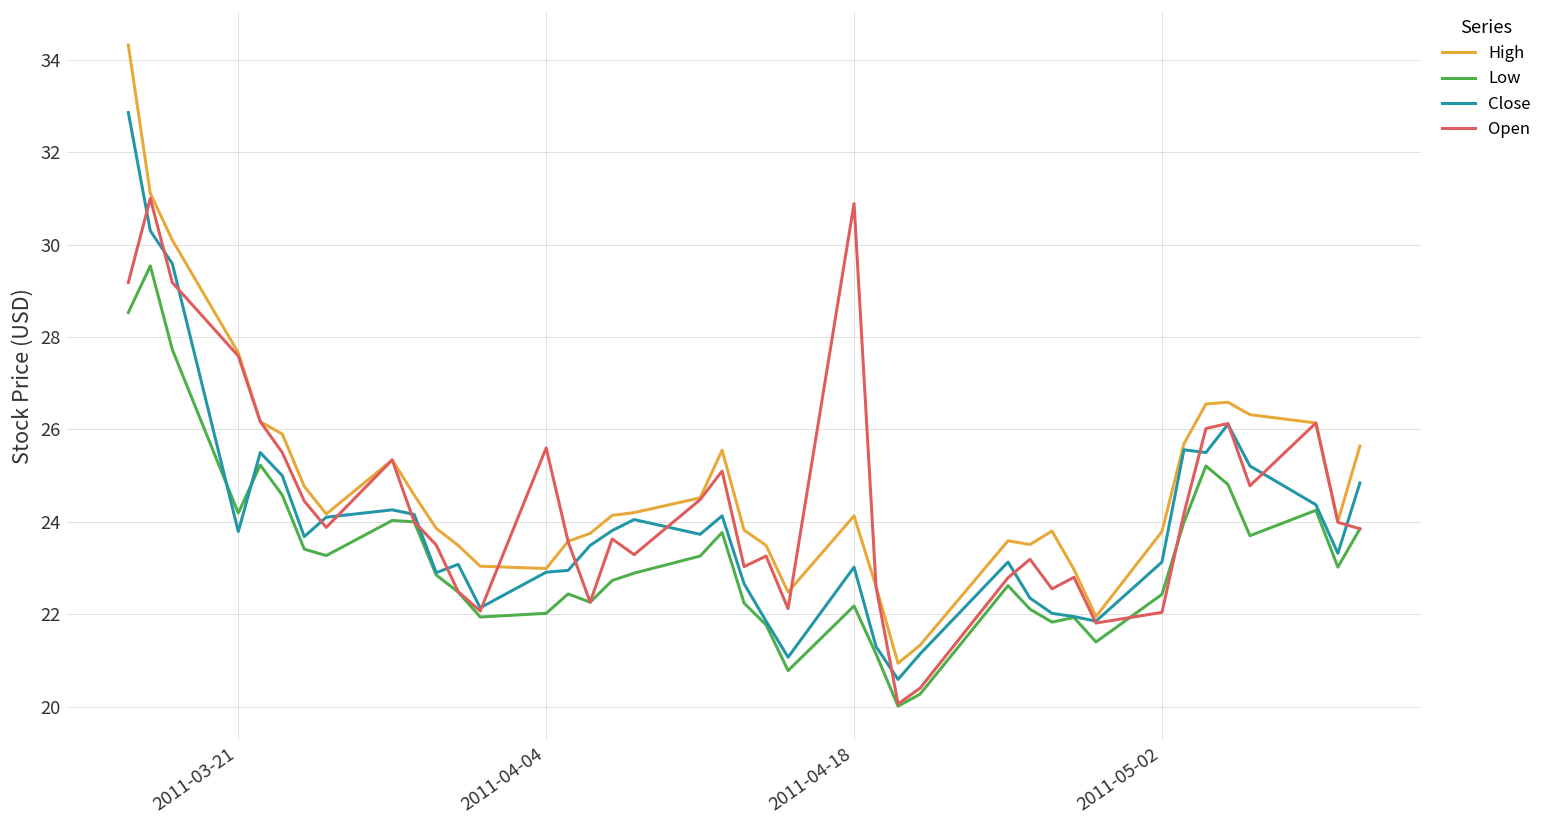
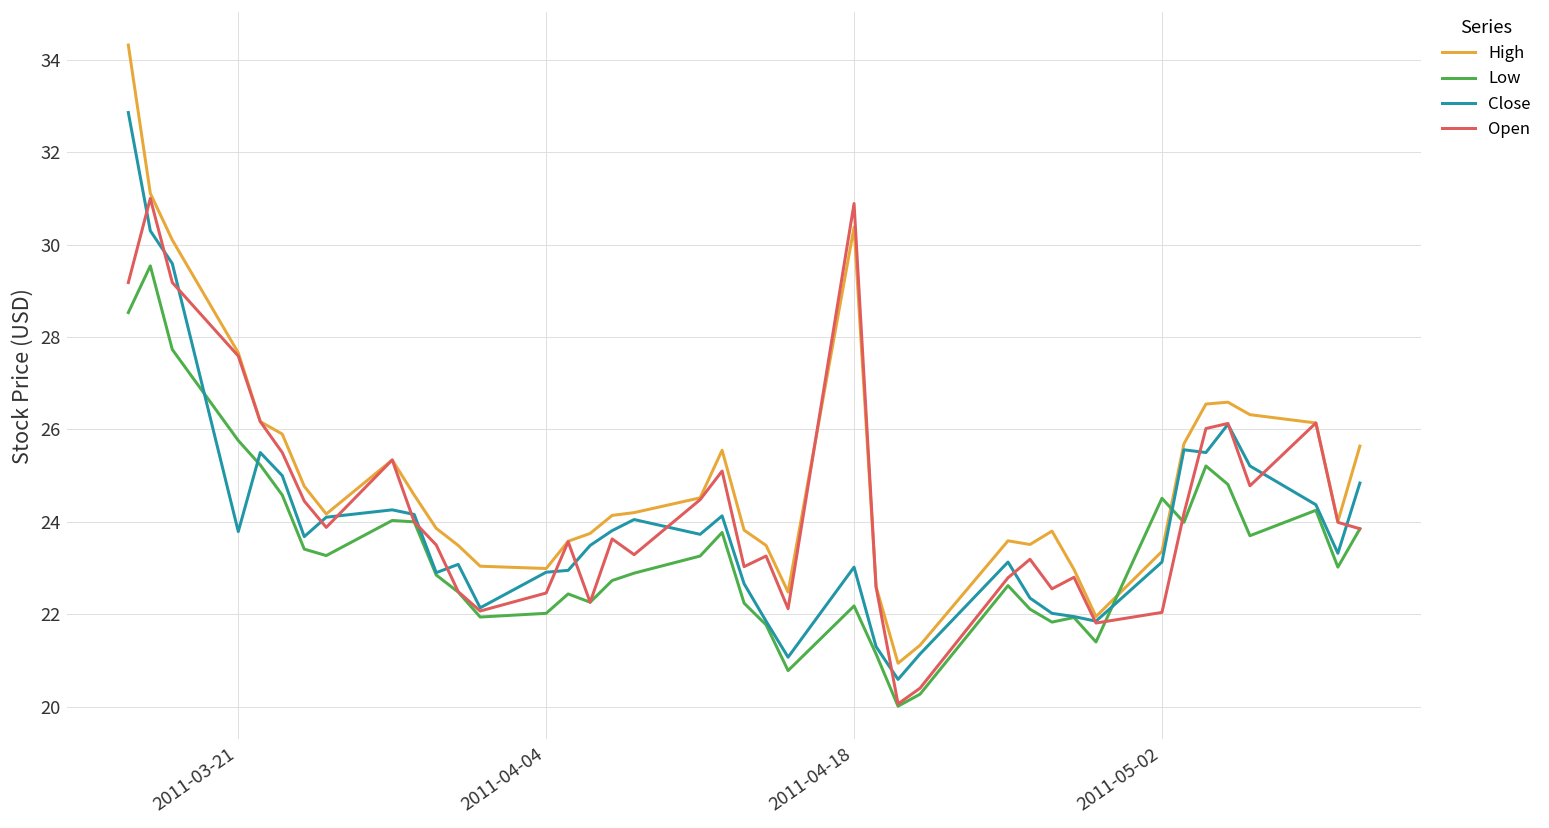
  {
    "High": {
      "2011-03-21": 27.7,
      "2011-04-04": 23.0,
-     "2011-04-18": 24.1,
-     "2011-05-02": 23.8
+     "2011-04-18": 30.4,
+     "2011-05-02": 23.4
    },
    "Low": {
-     "2011-03-21": 24.2,
+     "2011-03-21": 25.8,
      "2011-04-04": 22.0,
      "2011-04-18": 22.2,
-     "2011-05-02": 22.4
+     "2011-05-02": 24.5
    },
    "Close": {
      "2011-03-21": 23.8,
      "2011-04-04": 22.9,
      "2011-04-18": 23.0,
      "2011-05-02": 23.1
    },
    "Open": {
      "2011-03-21": 27.6,
-     "2011-04-04": 25.6,
+     "2011-04-04": 22.5,
      "2011-04-18": 30.9,
      "2011-05-02": 22.0
    }
  }
